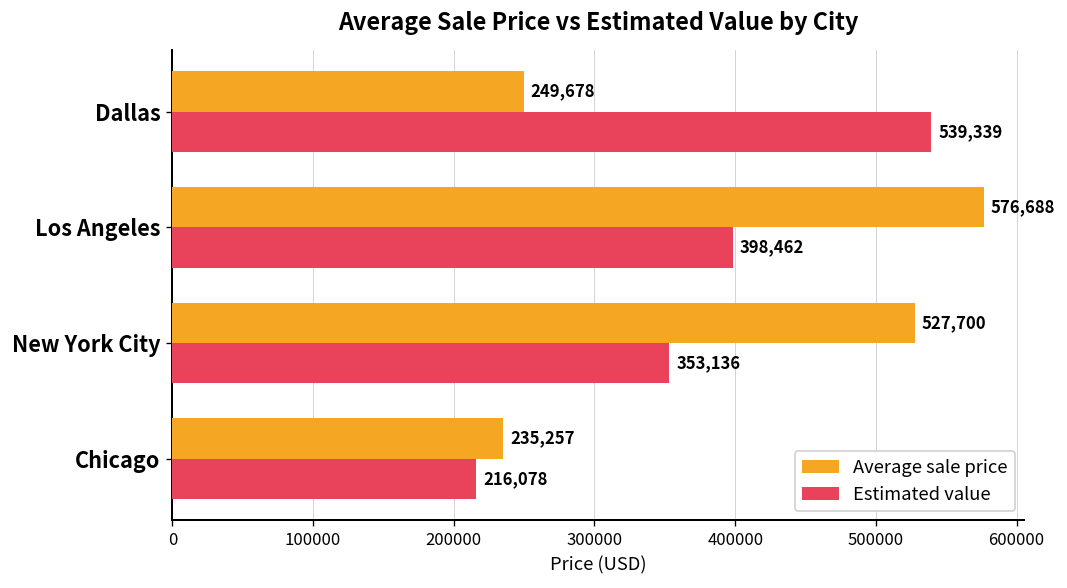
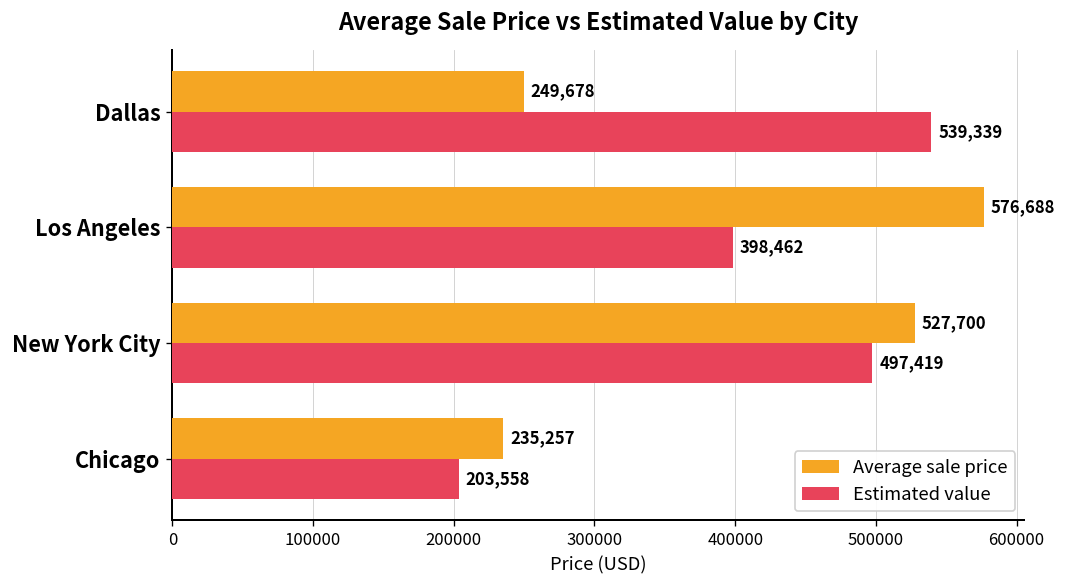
  {
    "Average sale price": {
      "Dallas": "249,678",
      "Los Angeles": "576,688",
      "New York City": "527,700",
      "Chicago": "235,257"
    },
    "Estimated value": {
      "Dallas": "539,339",
      "Los Angeles": "398,462",
-     "New York City": "353,136",
-     "Chicago": "216,078"
+     "New York City": "497,419",
+     "Chicago": "203,558"
    }
  }
